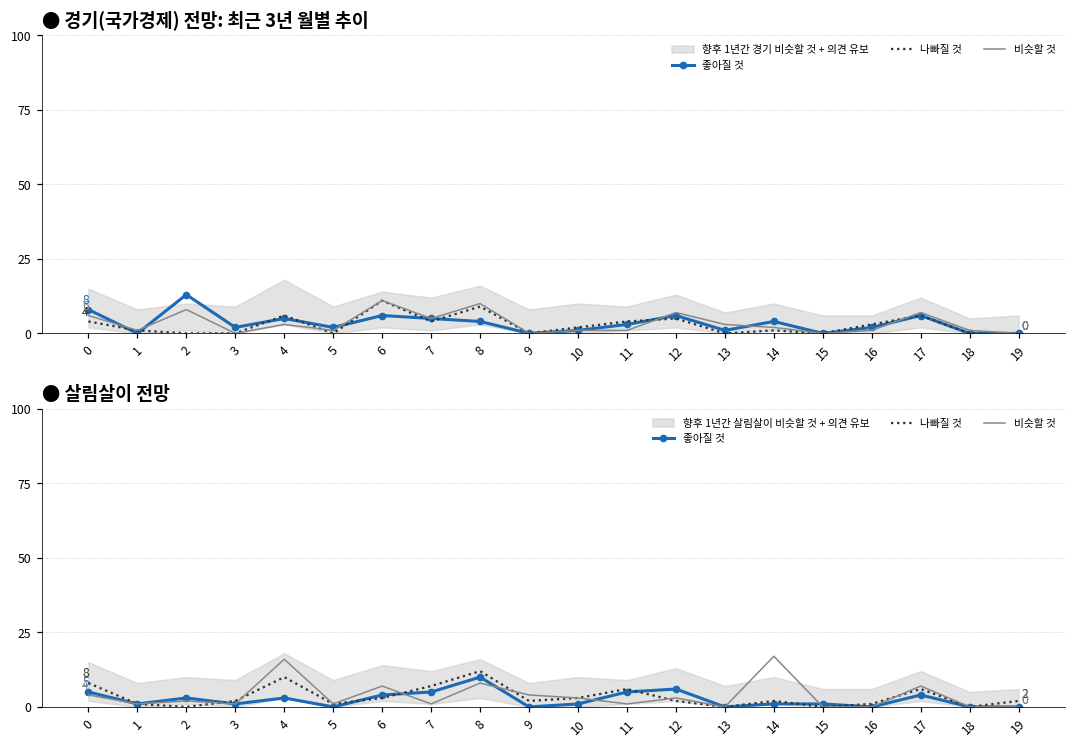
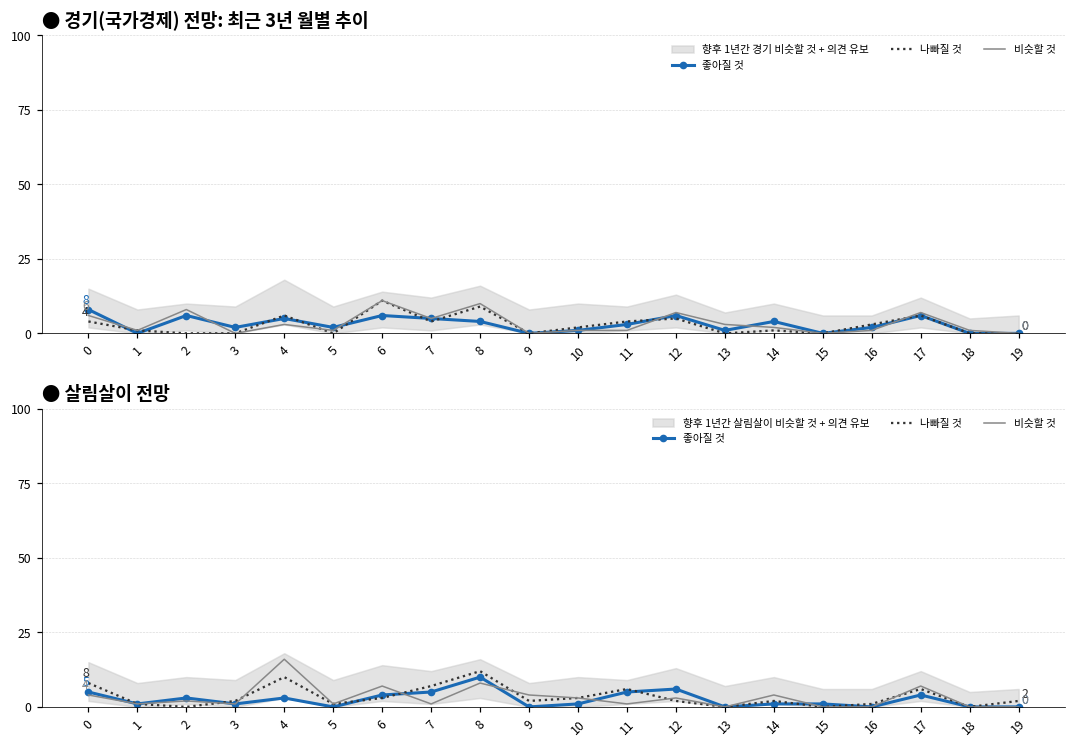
  {
    "● 경기(국가경제) 전망: 최근 3년 월별 추이": {
      "좋아질 것": {
        "1": 0,
-       "2": 13,
+       "2": 6,
        "3": 2,
        "4": 5,
        "5": 2,
        "6": 6,
        "8": 4,
        "11": 3,
        "12": 6,
        "13": 1,
        "14": 4,
        "16": 2
      },
      "나빠질 것": {
        "2": 0,
        "4": 6,
        "5": 0,
        "7": 4,
        "8": 9,
        "10": 2,
        "11": 4,
        "12": 5,
        "13": 0,
        "14": 1,
        "16": 3
      },
      "비슷할 것": {
        "2": 8,
        "4": 3,
        "5": 1,
        "8": 10,
        "11": 1,
        "12": 7,
        "13": 3,
        "14": 2,
        "16": 1,
        "17": 7,
        "18": 1
      }
    },
    "● 살림살이 전망": {
      "좋아질 것": {
        "2": 3,
        "4": 3,
        "5": 0,
        "6": 4,
        "7": 5,
        "8": 10,
        "9": 0,
        "10": 1,
        "11": 5,
        "12": 6,
        "14": 1,
        "15": 1,
        "17": 4
      },
      "나빠질 것": {
        "2": 0,
        "3": 2,
        "4": 10,
        "6": 3,
        "7": 7,
        "8": 12,
        "9": 2,
        "11": 6,
        "12": 2,
        "14": 2,
        "16": 1,
        "17": 6
      },
      "비슷할 것": {
        "2": 2,
        "4": 16,
        "6": 7,
        "7": 1,
        "8": 8,
        "9": 4,
        "11": 1,
        "12": 3,
-       "14": 17,
+       "14": 4,
        "17": 7
      }
    }
  }
